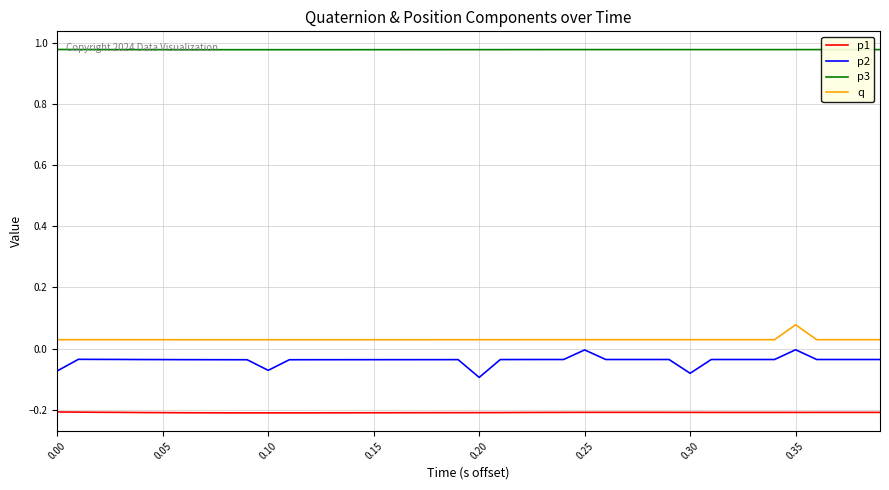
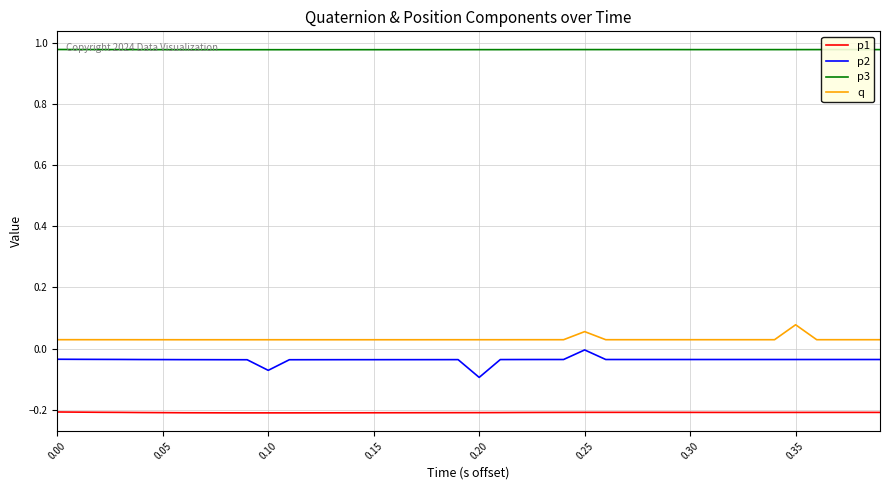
  {
    "p1": {
      "0.00": -0.21,
      "0.05": -0.21,
      "0.10": -0.21,
      "0.15": -0.21,
      "0.20": -0.21,
      "0.25": -0.21,
      "0.30": -0.21,
      "0.35": -0.21
    },
    "p2": {
-     "0.00": -0.07,
+     "0.00": -0.03,
      "0.05": -0.04,
      "0.10": -0.07,
      "0.15": -0.04,
      "0.20": -0.09,
      "0.25": 0.00,
-     "0.30": -0.08,
-     "0.35": 0.00
+     "0.30": -0.04,
+     "0.35": -0.04
    },
    "p3": {
      "0.00": 0.98,
      "0.10": 0.98,
      "0.15": 0.98,
      "0.20": 0.98,
      "0.25": 0.98,
      "0.30": 0.98,
      "0.35": 0.98
    },
    "q": {
      "0.00": 0.03,
      "0.05": 0.03,
      "0.10": 0.03,
      "0.15": 0.03,
      "0.20": 0.03,
-     "0.25": 0.03,
+     "0.25": 0.06,
      "0.30": 0.03,
      "0.35": 0.08
    }
  }
